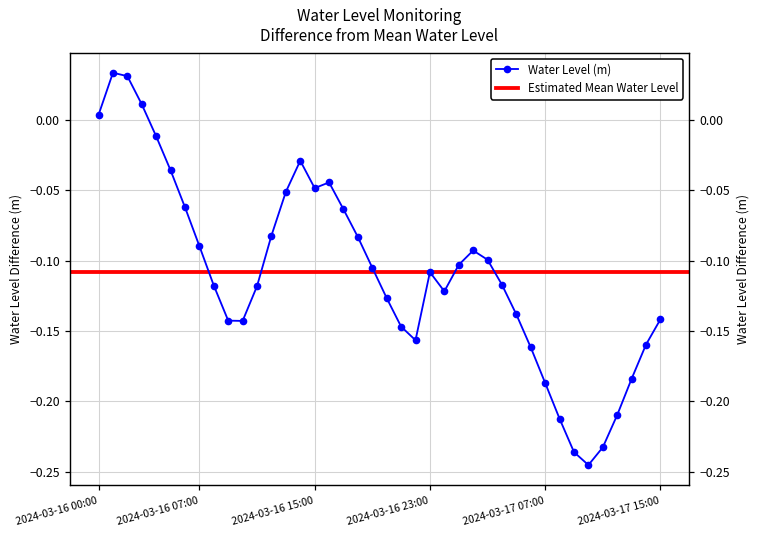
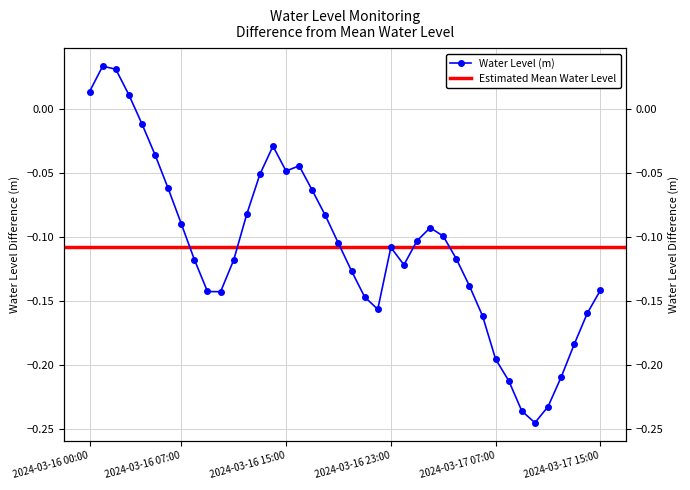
  {
-   "2024-03-16 00:00": 0.004,
+   "2024-03-16 00:00": 0.014,
    "2024-03-16 07:00": -0.090,
    "2024-03-16 15:00": -0.048,
    "2024-03-16 23:00": -0.108,
-   "2024-03-17 07:00": -0.187,
+   "2024-03-17 07:00": -0.195,
    "2024-03-17 15:00": -0.142
  }
